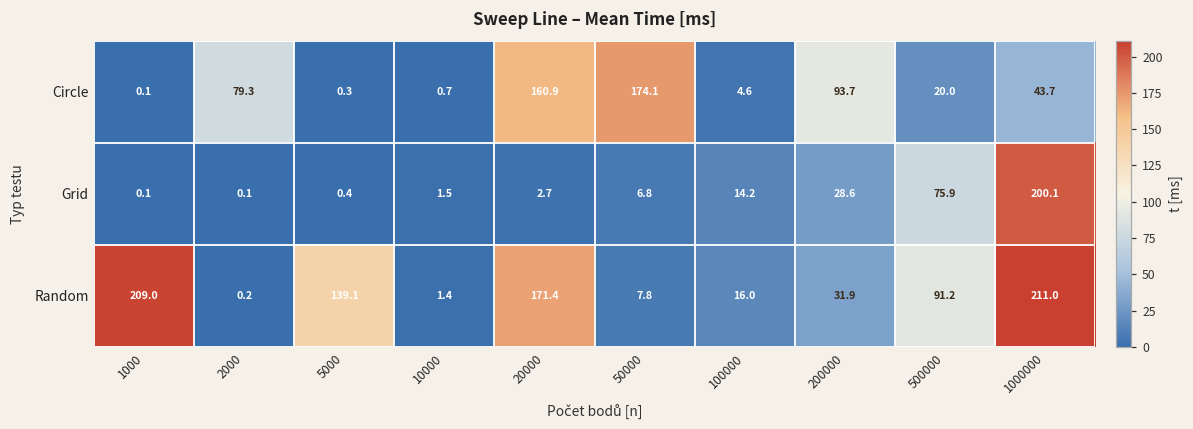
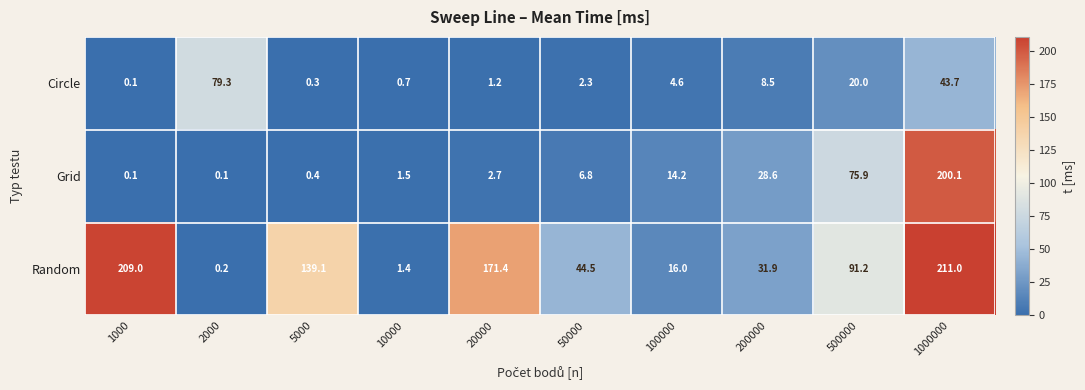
  {
    "Circle": {
      "1000": 0.1,
      "2000": 79.3,
      "5000": 0.3,
      "10000": 0.7,
-     "20000": 160.9,
-     "50000": 174.1,
+     "20000": 1.2,
+     "50000": 2.3,
      "100000": 4.6,
-     "200000": 93.7,
+     "200000": 8.5,
      "500000": 20.0,
      "1000000": 43.7
    },
    "Grid": {
      "1000": 0.1,
      "2000": 0.1,
      "5000": 0.4,
      "10000": 1.5,
      "20000": 2.7,
      "50000": 6.8,
      "100000": 14.2,
      "200000": 28.6,
      "500000": 75.9,
      "1000000": 200.1
    },
    "Random": {
      "1000": 209.0,
      "2000": 0.2,
      "5000": 139.1,
      "10000": 1.4,
      "20000": 171.4,
-     "50000": 7.8,
+     "50000": 44.5,
      "100000": 16.0,
      "200000": 31.9,
      "500000": 91.2,
      "1000000": 211.0
    }
  }
